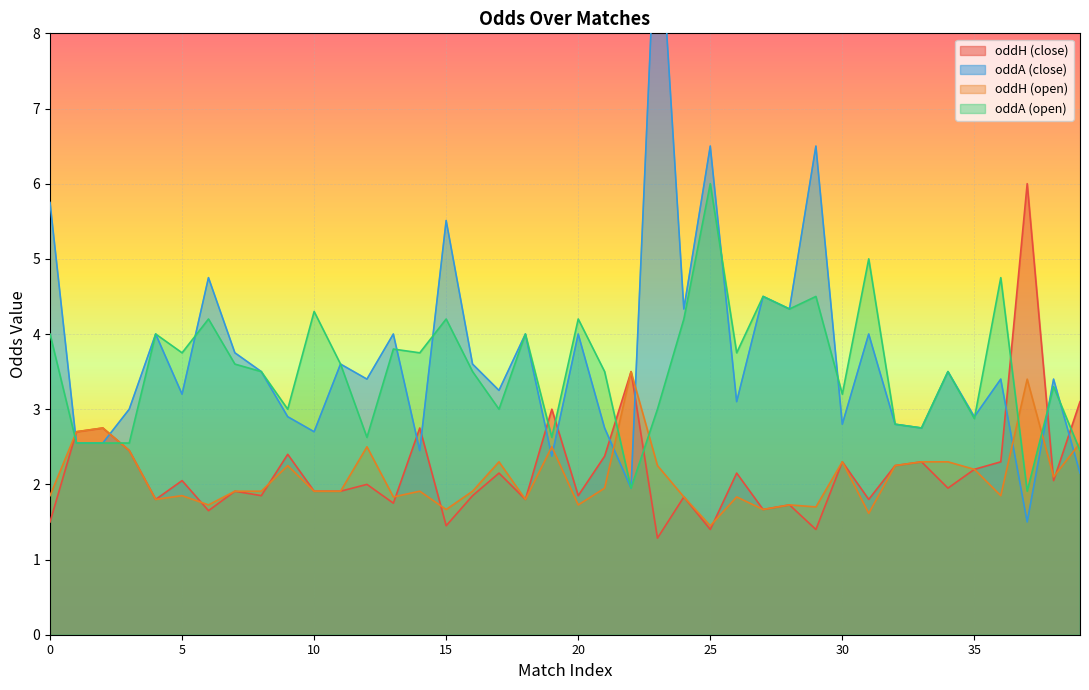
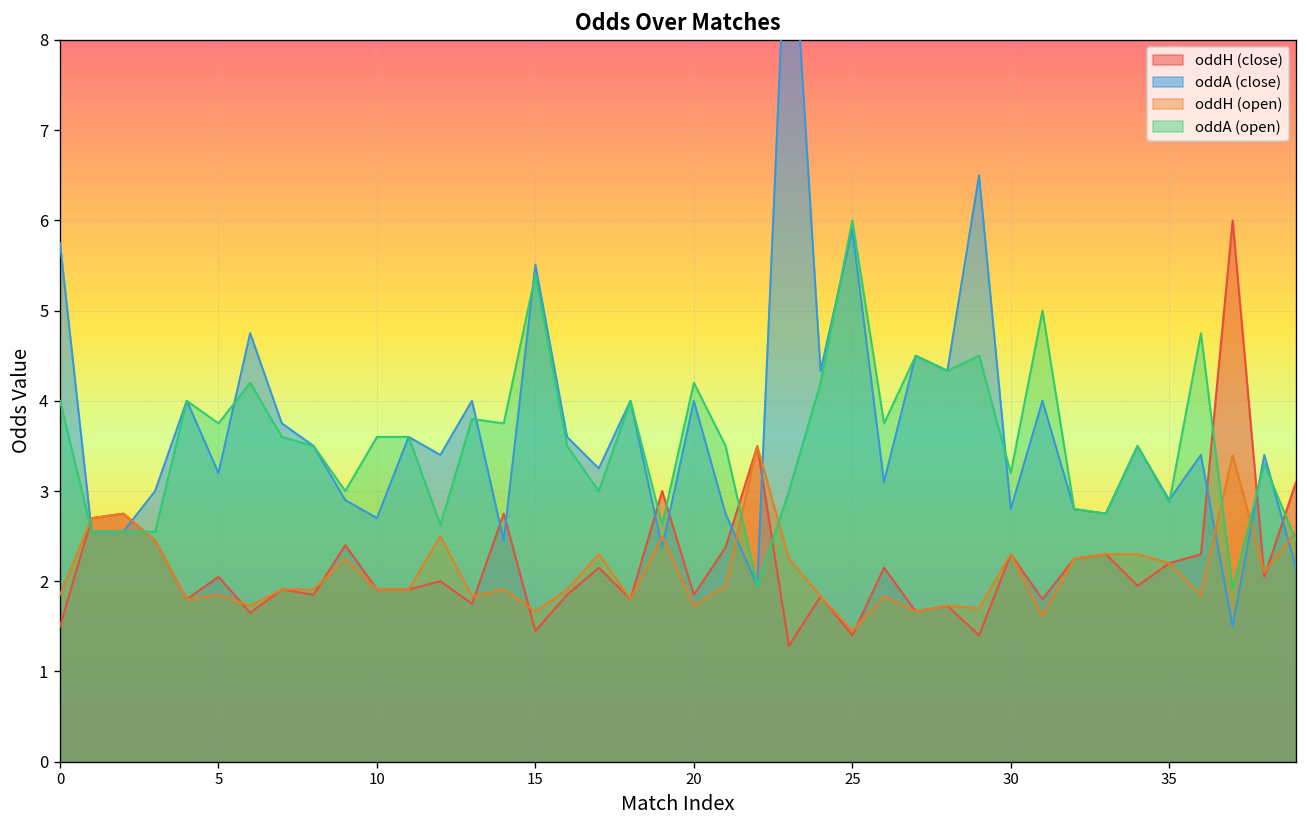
  {
    "oddA (close)": {
      "0": 5.8,
      "5": 3.2,
      "10": 2.7,
      "15": 5.5,
      "20": 4.0,
-     "25": 6.5,
+     "25": 5.9,
      "30": 2.8
    },
    "oddA (open)": {
      "0": 4.0,
      "5": 3.8,
-     "10": 4.3,
-     "15": 4.2,
+     "10": 3.6,
+     "15": 5.4,
      "20": 4.2,
      "25": 6.0,
      "30": 3.2
    }
  }
